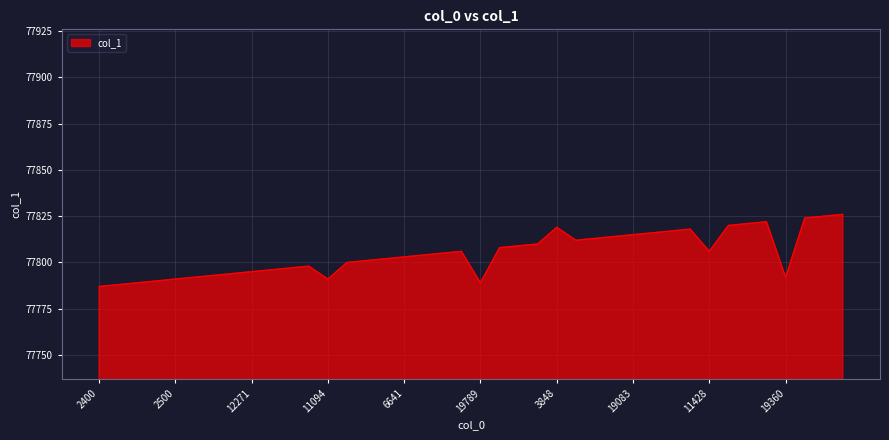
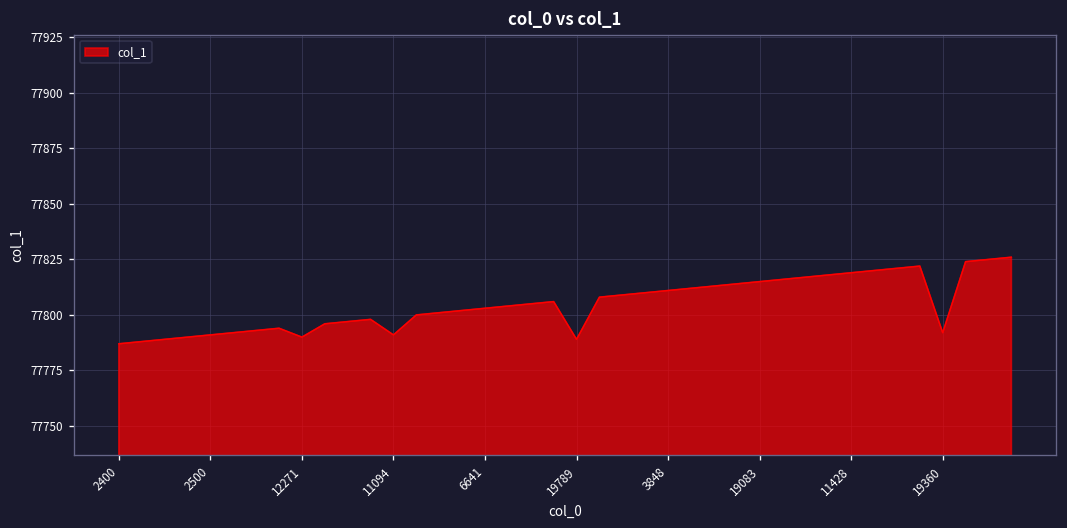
  {
    "2400": 77787,
    "2500": 77791,
-   "12271": 77795,
+   "12271": 77790,
    "11094": 77791,
    "6641": 77803,
    "19789": 77789,
-   "3848": 77819,
+   "3848": 77811,
    "19083": 77815,
-   "11428": 77806,
+   "11428": 77819,
    "19360": 77792
  }
